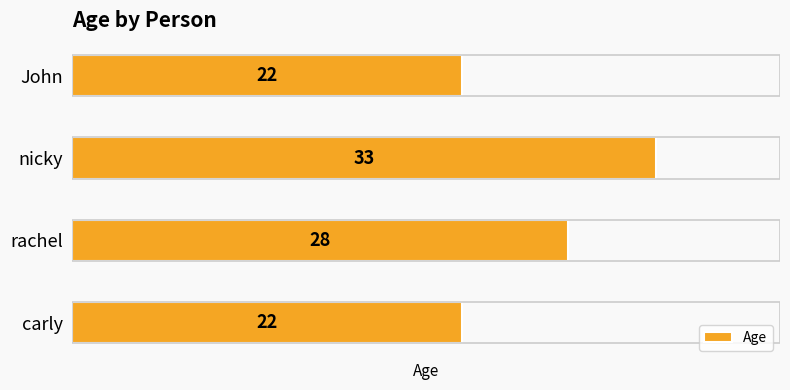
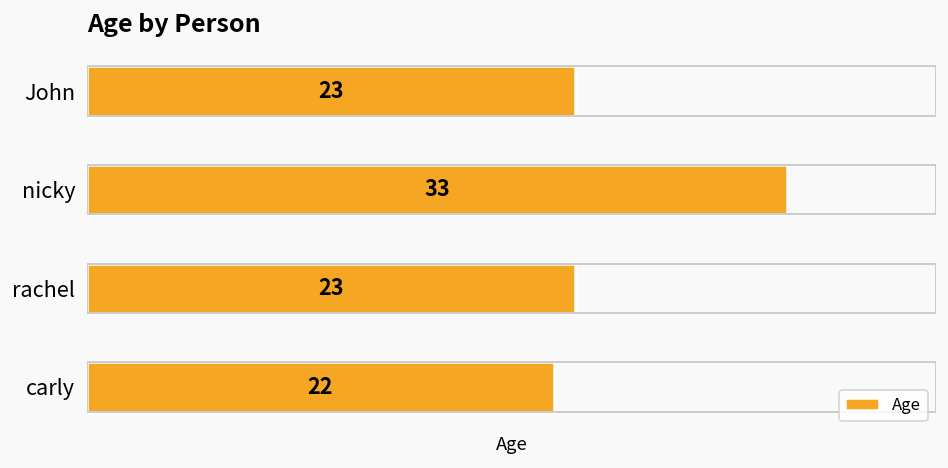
  {
-   "John": 22,
+   "John": 23,
    "nicky": 33,
-   "rachel": 28,
+   "rachel": 23,
    "carly": 22
  }
